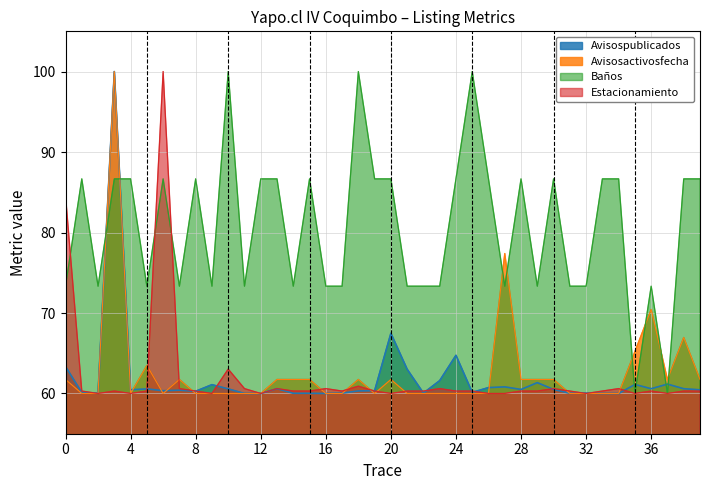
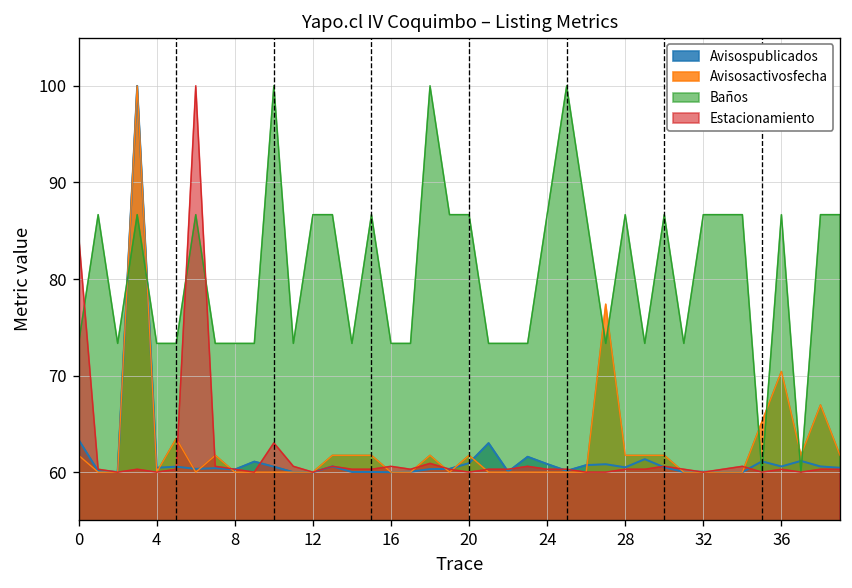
  {
    "Avisospublicados": {
      "0": 63,
      "4": 60,
-     "20": 67,
-     "24": 65
+     "20": 61,
+     "24": 61
    },
    "Avisosactivosfecha": {
      "0": 62,
      "20": 62,
      "28": 62,
      "36": 70
    },
    "Baños": {
      "0": 73,
-     "4": 87,
-     "8": 87,
+     "4": 73,
+     "8": 73,
      "12": 87,
      "16": 73,
      "20": 87,
      "24": 87,
      "28": 87,
-     "32": 73,
-     "36": 73
+     "32": 87,
+     "36": 87
    },
    "Estacionamiento": {
      "0": 85,
      "16": 61,
      "20": 60
    }
  }
